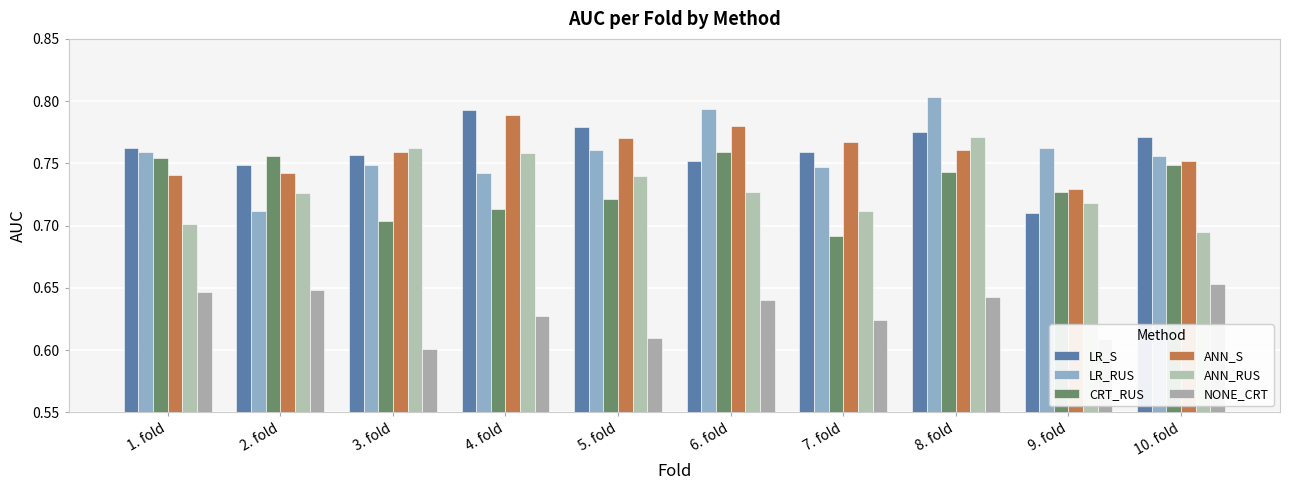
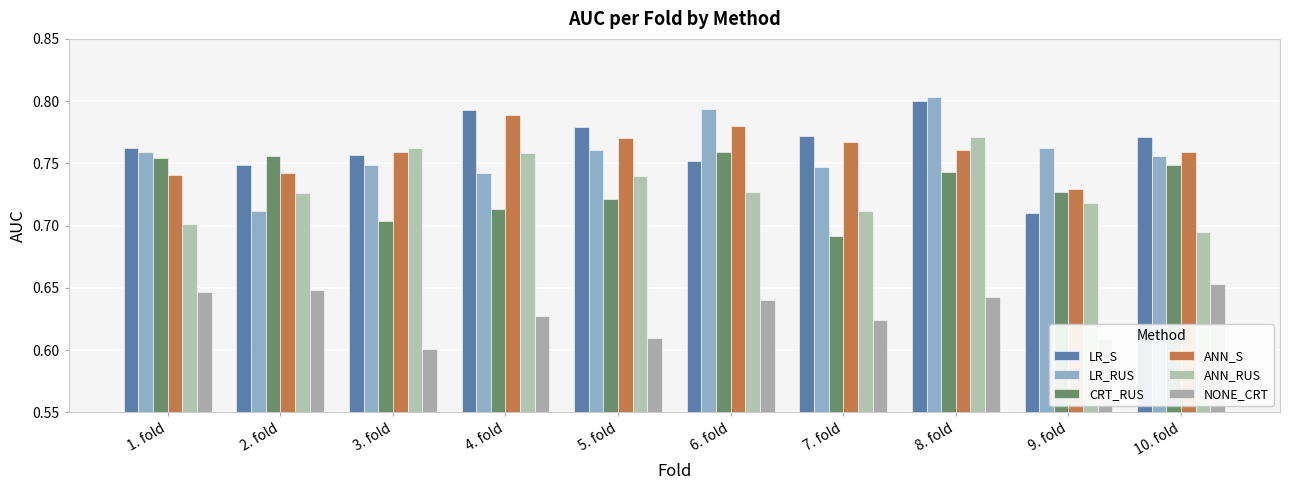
  {
    "LR_S": {
      "1. fold": 0.762,
      "2. fold": 0.749,
      "3. fold": 0.757,
      "4. fold": 0.793,
      "5. fold": 0.779,
      "6. fold": 0.752,
-     "7. fold": 0.759,
-     "8. fold": 0.775,
+     "7. fold": 0.772,
+     "8. fold": 0.800,
      "9. fold": 0.710,
      "10. fold": 0.771
    },
    "CRT_RUS": {
      "1. fold": 0.754,
      "2. fold": 0.756,
      "3. fold": 0.704,
      "4. fold": 0.713,
      "5. fold": 0.721,
      "6. fold": 0.759,
      "7. fold": 0.692,
      "8. fold": 0.743,
      "9. fold": 0.727,
      "10. fold": 0.749
    },
    "ANN_S": {
      "1. fold": 0.741,
      "2. fold": 0.742,
      "3. fold": 0.759,
      "4. fold": 0.789,
      "5. fold": 0.770,
      "6. fold": 0.780,
      "7. fold": 0.767,
      "8. fold": 0.761,
      "9. fold": 0.729,
-     "10. fold": 0.752
+     "10. fold": 0.759
    }
  }
